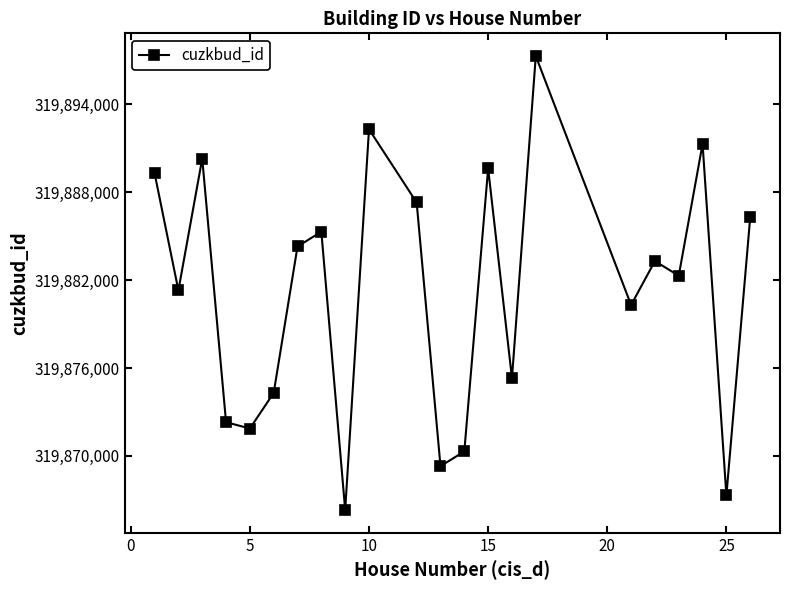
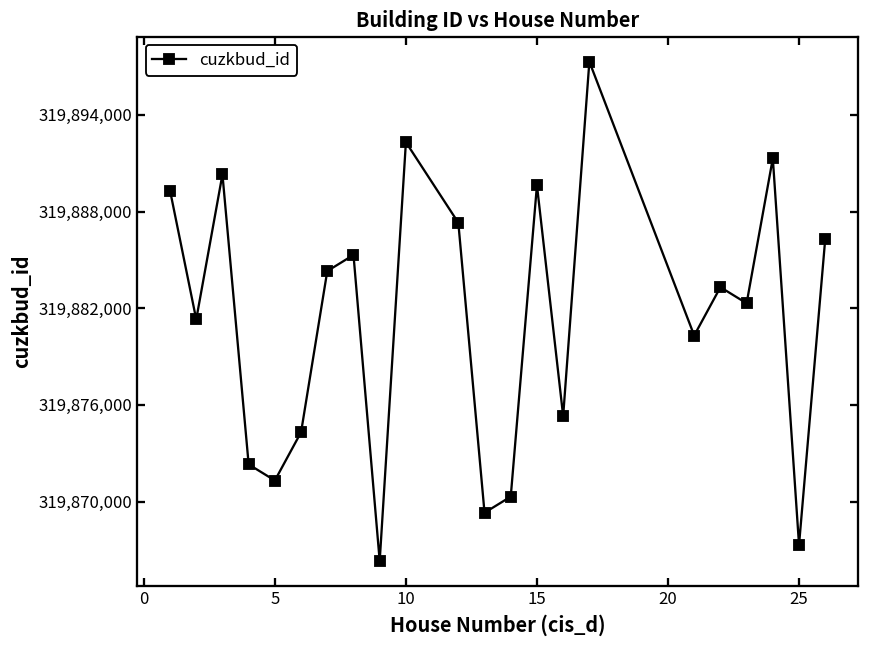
  {
-   "5": "319,871,900",
+   "5": "319,871,300",
    "10": "319,892,300",
    "15": "319,889,600",
    "25": "319,867,300"
  }
